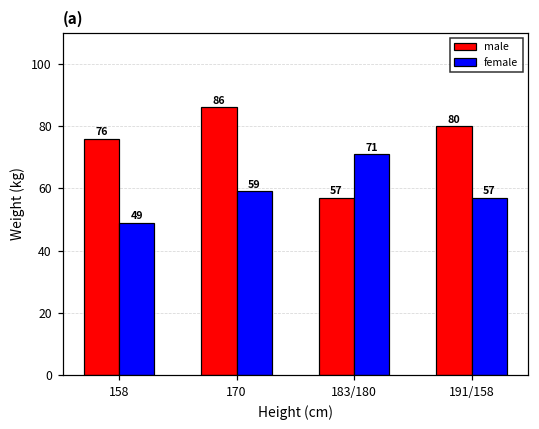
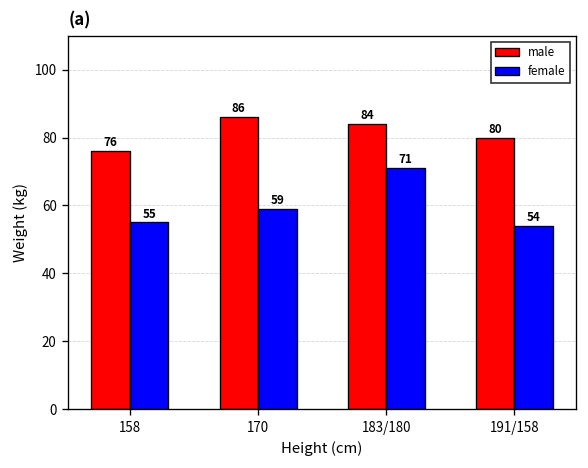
  {
    "male": {
      "158": 76,
      "170": 86,
-     "183/180": 57,
+     "183/180": 84,
      "191/158": 80
    },
    "female": {
-     "158": 49,
+     "158": 55,
      "170": 59,
      "183/180": 71,
-     "191/158": 57
+     "191/158": 54
    }
  }
